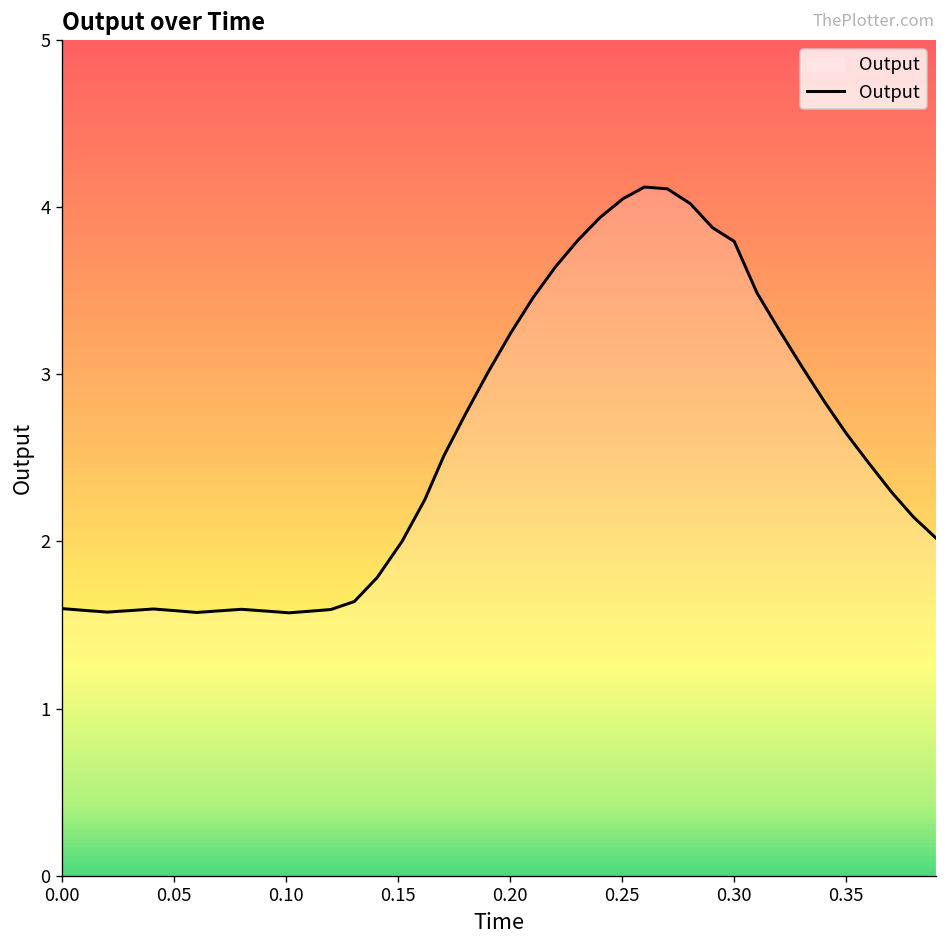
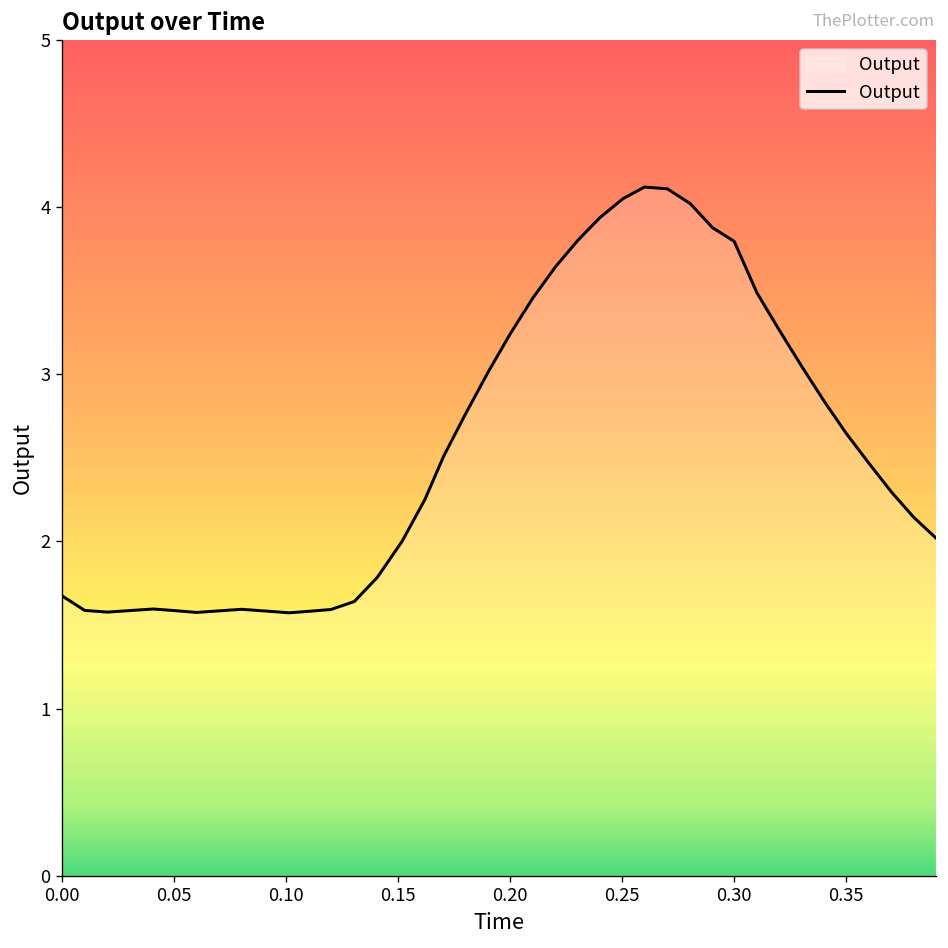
  {
-   "0.00": 1.60,
+   "0.00": 1.67,
    "0.30": 3.80,
    "0.35": 2.65
  }
